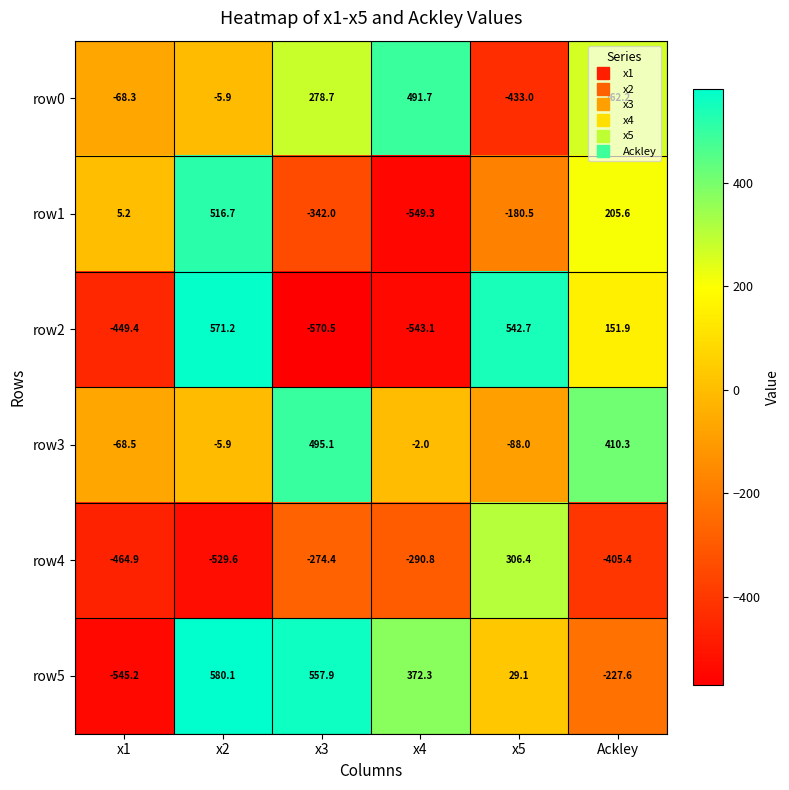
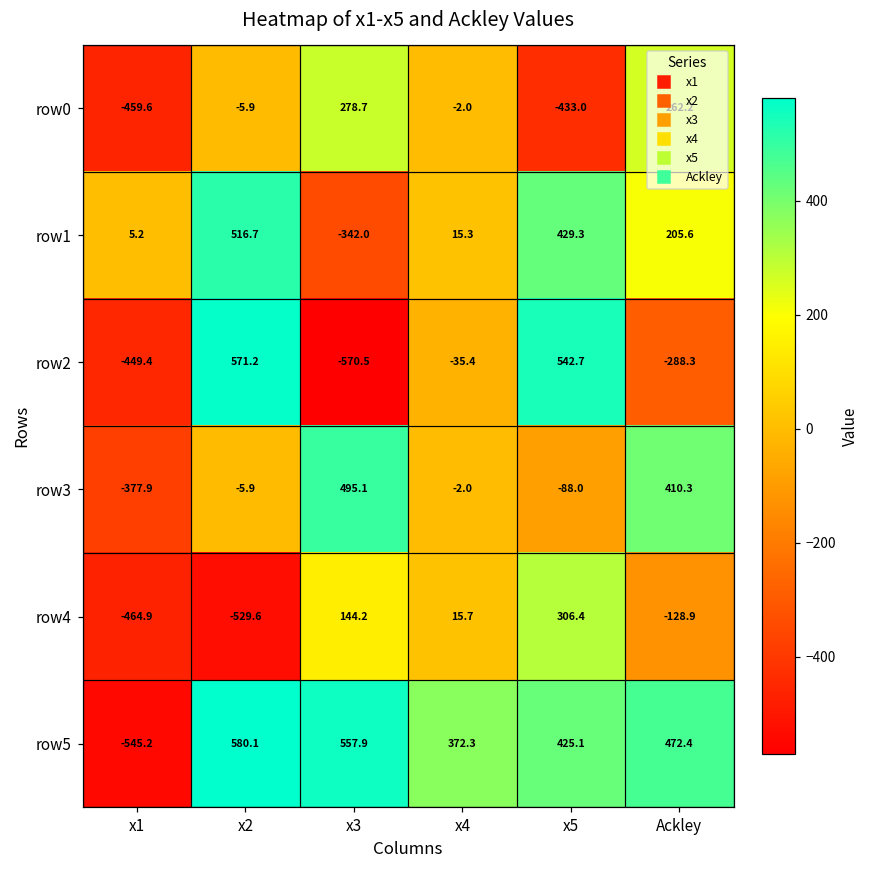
  {
    "row0": {
-     "x1": -68.3,
+     "x1": -459.6,
      "x2": -5.9,
      "x3": 278.7,
-     "x4": 491.7,
+     "x4": -2.0,
      "x5": -433.0
    },
    "row1": {
      "x1": 5.2,
      "x2": 516.7,
      "x3": -342.0,
-     "x4": -549.3,
-     "x5": -180.5,
+     "x4": 15.3,
+     "x5": 429.3,
      "Ackley": 205.6
    },
    "row2": {
      "x1": -449.4,
      "x2": 571.2,
      "x3": -570.5,
-     "x4": -543.1,
+     "x4": -35.4,
      "x5": 542.7,
-     "Ackley": 151.9
+     "Ackley": -288.3
    },
    "row3": {
-     "x1": -68.5,
+     "x1": -377.9,
      "x2": -5.9,
      "x3": 495.1,
      "x4": -2.0,
      "x5": -88.0,
      "Ackley": 410.3
    },
    "row4": {
      "x1": -464.9,
      "x2": -529.6,
-     "x3": -274.4,
-     "x4": -290.8,
+     "x3": 144.2,
+     "x4": 15.7,
      "x5": 306.4,
-     "Ackley": -405.4
+     "Ackley": -128.9
    },
    "row5": {
      "x1": -545.2,
      "x2": 580.1,
      "x3": 557.9,
      "x4": 372.3,
-     "x5": 29.1,
-     "Ackley": -227.6
+     "x5": 425.1,
+     "Ackley": 472.4
    }
  }
